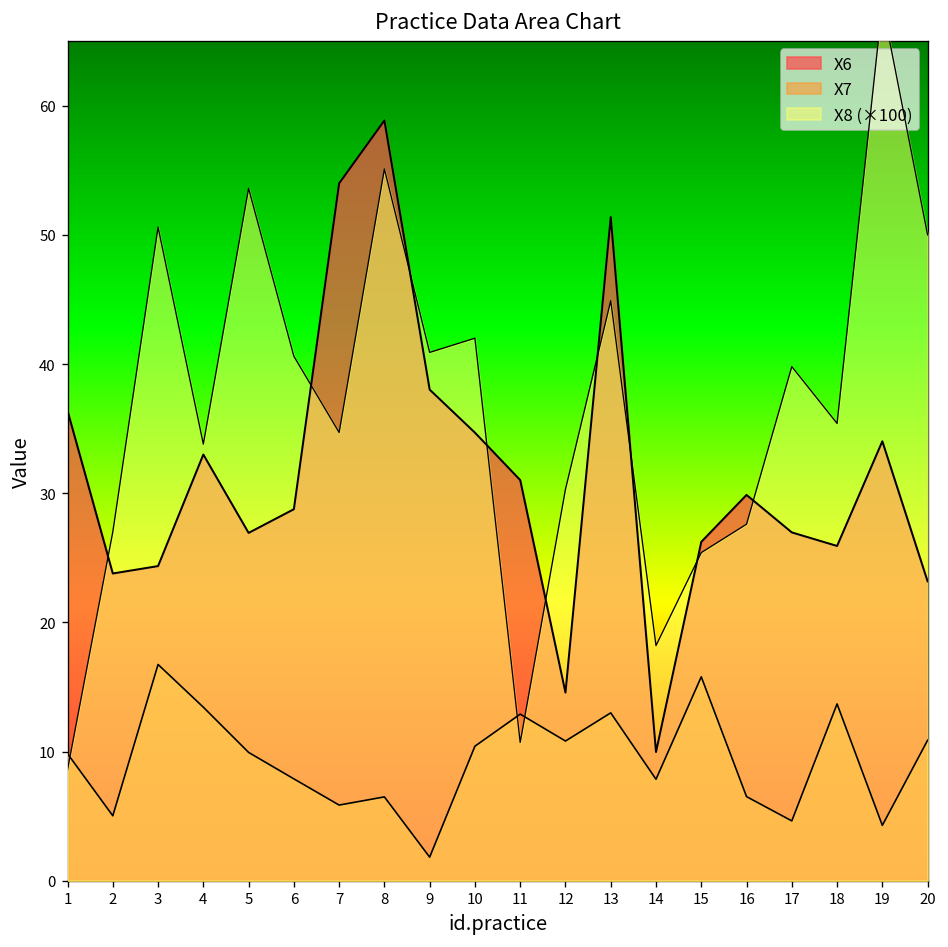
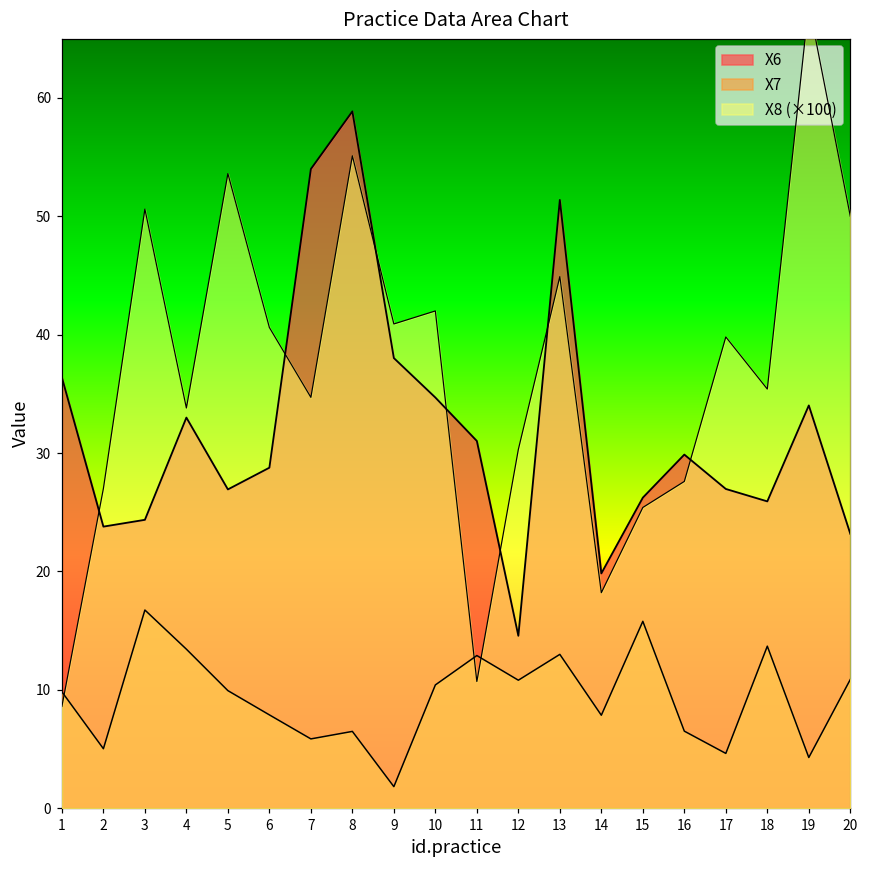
  {
    "X6": {
      "1": 36.4,
      "2": 23.8,
      "3": 24.4,
      "4": 33.0,
      "5": 26.9,
      "6": 28.8,
      "7": 54.0,
      "8": 58.9,
      "9": 38.0,
      "10": 34.7,
      "11": 31.0,
      "12": 14.6,
      "13": 51.4,
-     "14": 10.0,
+     "14": 19.8,
      "15": 26.2,
      "16": 29.9,
      "17": 27.0,
      "18": 25.9,
      "19": 34.0,
      "20": 23.2
    },
    "X7": {
      "1": 9.8,
      "2": 5.0,
      "3": 16.7,
      "4": 13.4,
      "5": 9.9,
      "6": 7.9,
      "7": 5.9,
      "8": 6.5,
      "9": 1.8,
      "10": 10.4,
      "11": 12.9,
      "12": 10.8,
      "13": 13.0,
      "14": 7.9,
      "15": 15.8,
      "16": 6.5,
      "17": 4.6,
      "18": 13.7,
      "19": 4.3,
      "20": 10.9
    },
    "X8 (×100)": {
      "1": 8.6,
      "2": 27.0,
      "3": 50.6,
      "4": 33.8,
      "5": 53.6,
      "6": 40.6,
      "7": 34.7,
      "8": 55.1,
      "9": 40.9,
      "10": 42.0,
      "11": 10.7,
      "12": 30.3,
      "13": 44.9,
      "14": 18.2,
      "15": 25.4,
      "16": 27.6,
      "17": 39.8,
      "18": 35.4,
      "20": 50.0
    }
  }
